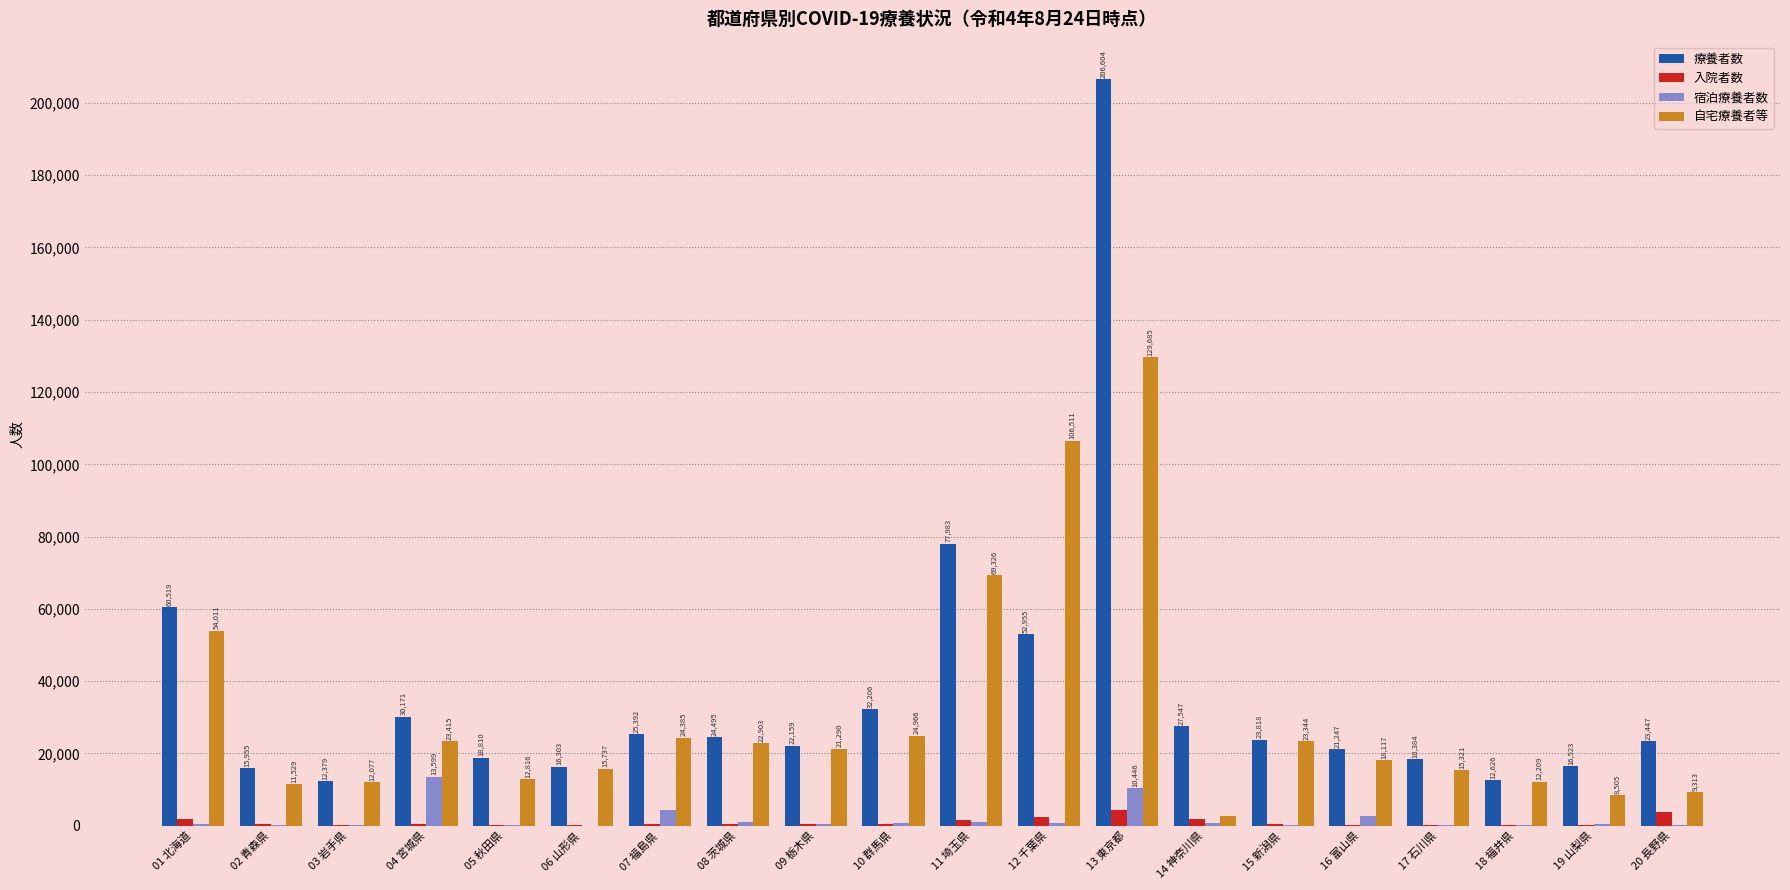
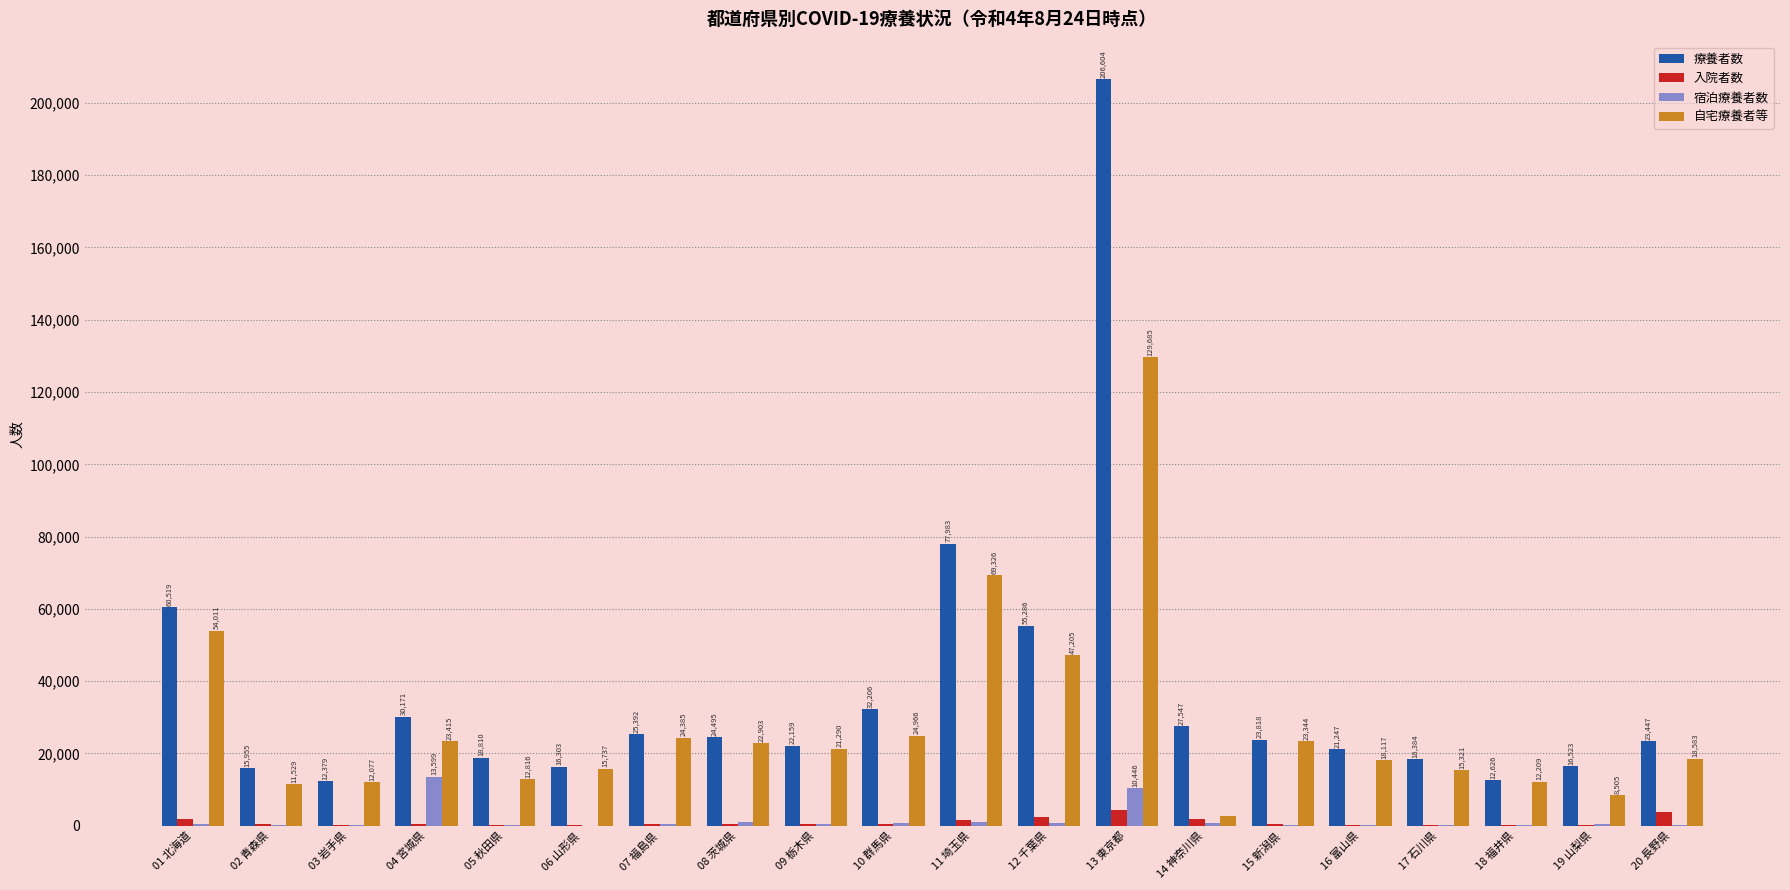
  {
    "療養者数": {
      "01 北海道": "60,519",
      "02 青森県": "15,955",
      "03 岩手県": "12,379",
      "04 宮城県": "30,171",
      "05 秋田県": "18,810",
      "06 山形県": "16,303",
      "07 福島県": "25,392",
      "08 茨城県": "24,495",
      "09 栃木県": "22,159",
      "10 群馬県": "32,206",
      "11 埼玉県": "77,983",
-     "12 千葉県": "52,955",
+     "12 千葉県": "55,286",
      "13 東京都": "206,604",
      "14 神奈川県": "27,547",
      "15 新潟県": "23,818",
      "16 富山県": "21,247",
      "17 石川県": "18,384",
      "18 福井県": "12,626",
      "19 山梨県": "16,523",
      "20 長野県": "23,447"
    },
    "入院者数": {
      "01 北海道": "2,000",
      "11 埼玉県": "2,000",
      "12 千葉県": "2,000",
      "13 東京都": "4,000",
      "14 神奈川県": "2,000",
      "20 長野県": "4,000"
    },
    "宿泊療養者数": {
-     "07 福島県": "4,000",
+     "07 福島県": "0",
      "08 茨城県": "1,000",
      "10 群馬県": "1,000",
      "11 埼玉県": "1,000",
-     "16 富山県": "3,000"
+     "16 富山県": "0"
    },
    "自宅療養者等": {
      "01 北海道": "54,011",
      "02 青森県": "11,529",
      "03 岩手県": "12,077",
      "04 宮城県": "23,415",
      "05 秋田県": "12,816",
      "06 山形県": "15,737",
      "07 福島県": "24,385",
      "08 茨城県": "22,903",
      "09 栃木県": "21,290",
      "10 群馬県": "24,966",
      "11 埼玉県": "69,326",
-     "12 千葉県": "106,511",
+     "12 千葉県": "47,205",
      "13 東京都": "129,685",
      "15 新潟県": "23,344",
      "16 富山県": "18,117",
      "17 石川県": "15,321",
      "18 福井県": "12,209",
      "19 山梨県": "8,505",
-     "20 長野県": "9,313"
+     "20 長野県": "18,583"
    }
  }
